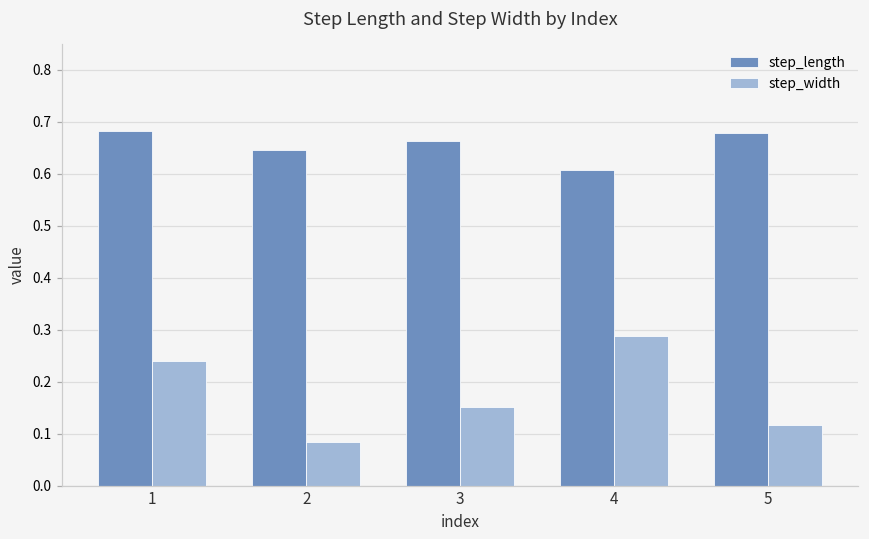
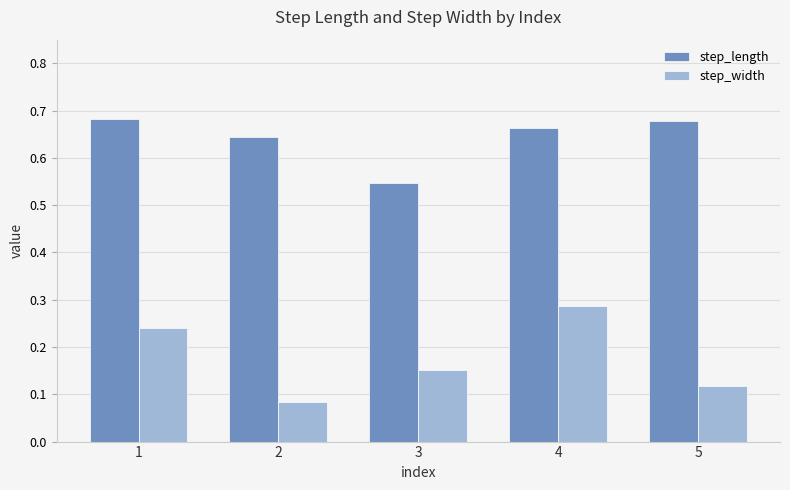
  {
    "step_length": {
      "1": 0.68,
      "2": 0.64,
-     "3": 0.66,
-     "4": 0.61,
+     "3": 0.55,
+     "4": 0.66,
      "5": 0.68
    },
    "step_width": {
      "1": 0.24,
      "2": 0.08,
      "3": 0.15,
      "4": 0.29,
      "5": 0.12
    }
  }
